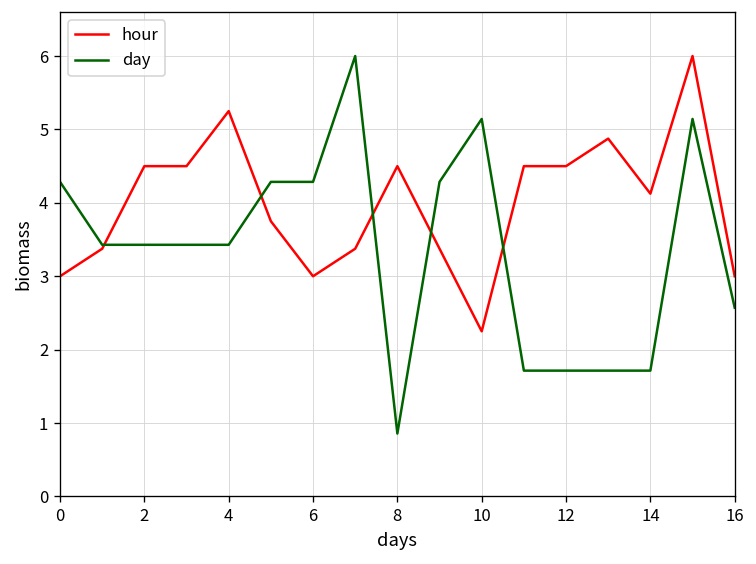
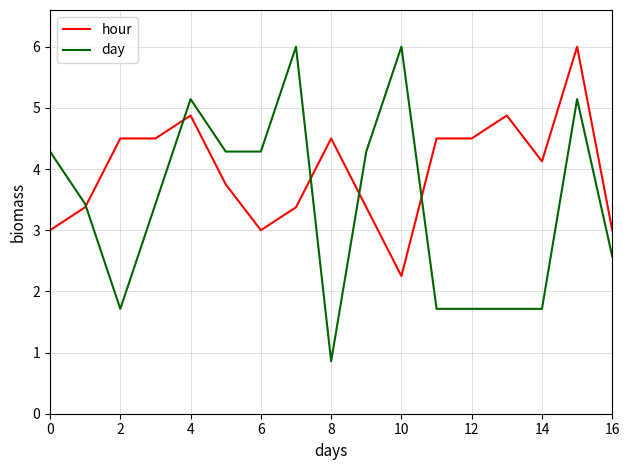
  {
    "hour": {
      "0": 3.0,
      "2": 4.5,
-     "4": 5.3,
+     "4": 4.9,
      "6": 3.0,
      "8": 4.5,
      "10": 2.3,
      "12": 4.5,
      "14": 4.1,
      "16": 3.0
    },
    "day": {
      "0": 4.3,
-     "2": 3.4,
-     "4": 3.4,
+     "2": 1.7,
+     "4": 5.1,
      "6": 4.3,
      "8": 0.9,
-     "10": 5.1,
+     "10": 6.0,
      "12": 1.7,
      "14": 1.7,
      "16": 2.6
    }
  }
